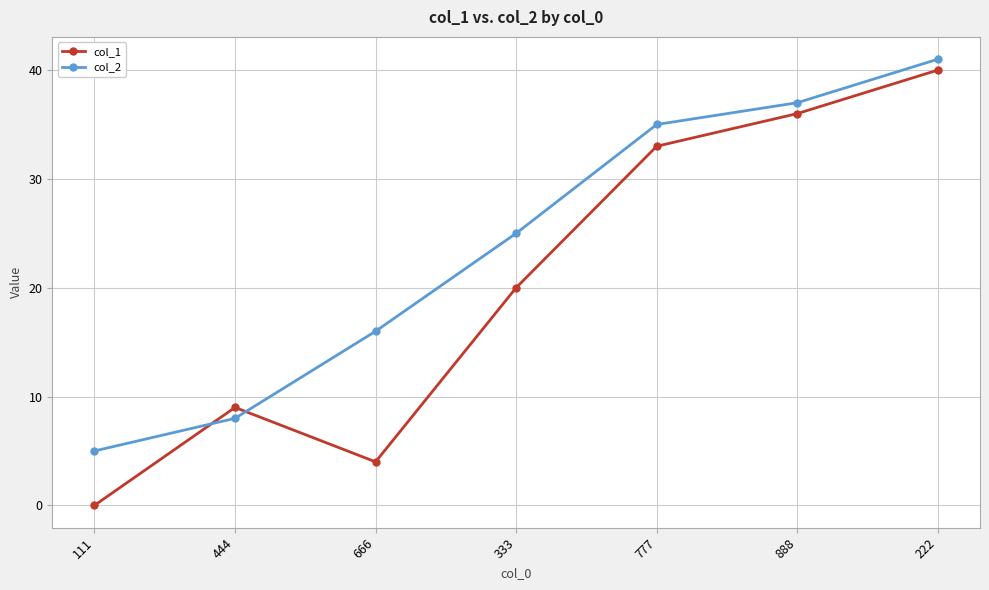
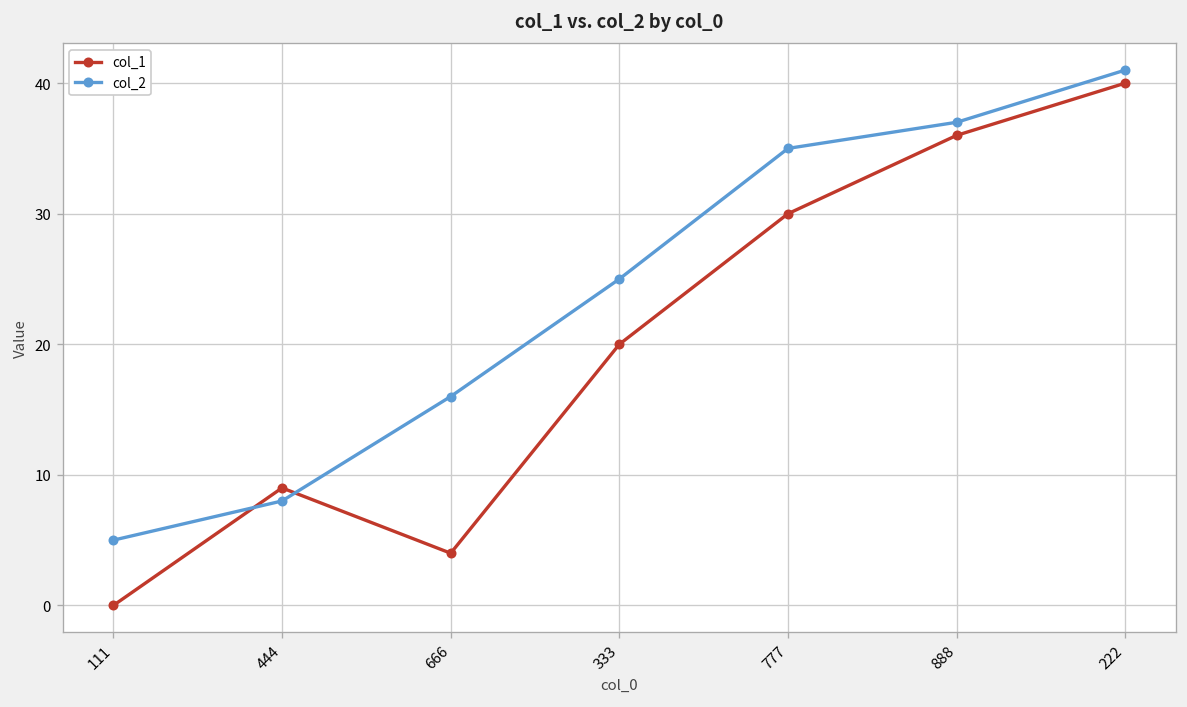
  {
    "col_1": {
      "111": 0,
      "444": 9,
      "666": 4,
      "333": 20,
-     "777": 33,
+     "777": 30,
      "888": 36,
      "222": 40
    },
    "col_2": {
      "111": 5,
      "444": 8,
      "666": 16,
      "333": 25,
      "777": 35,
      "888": 37,
      "222": 41
    }
  }
